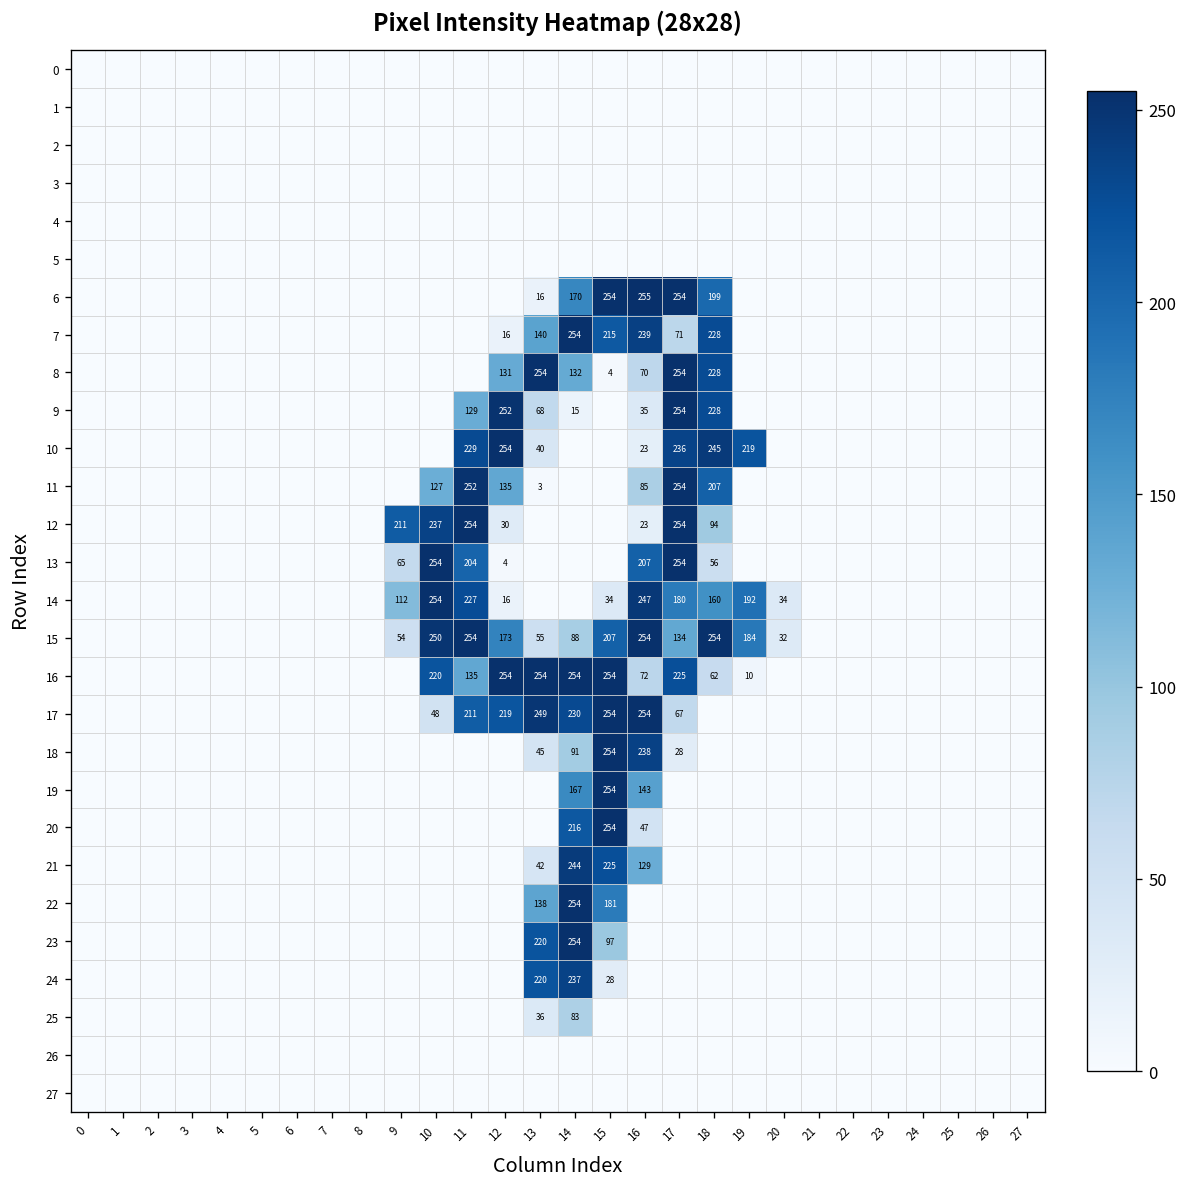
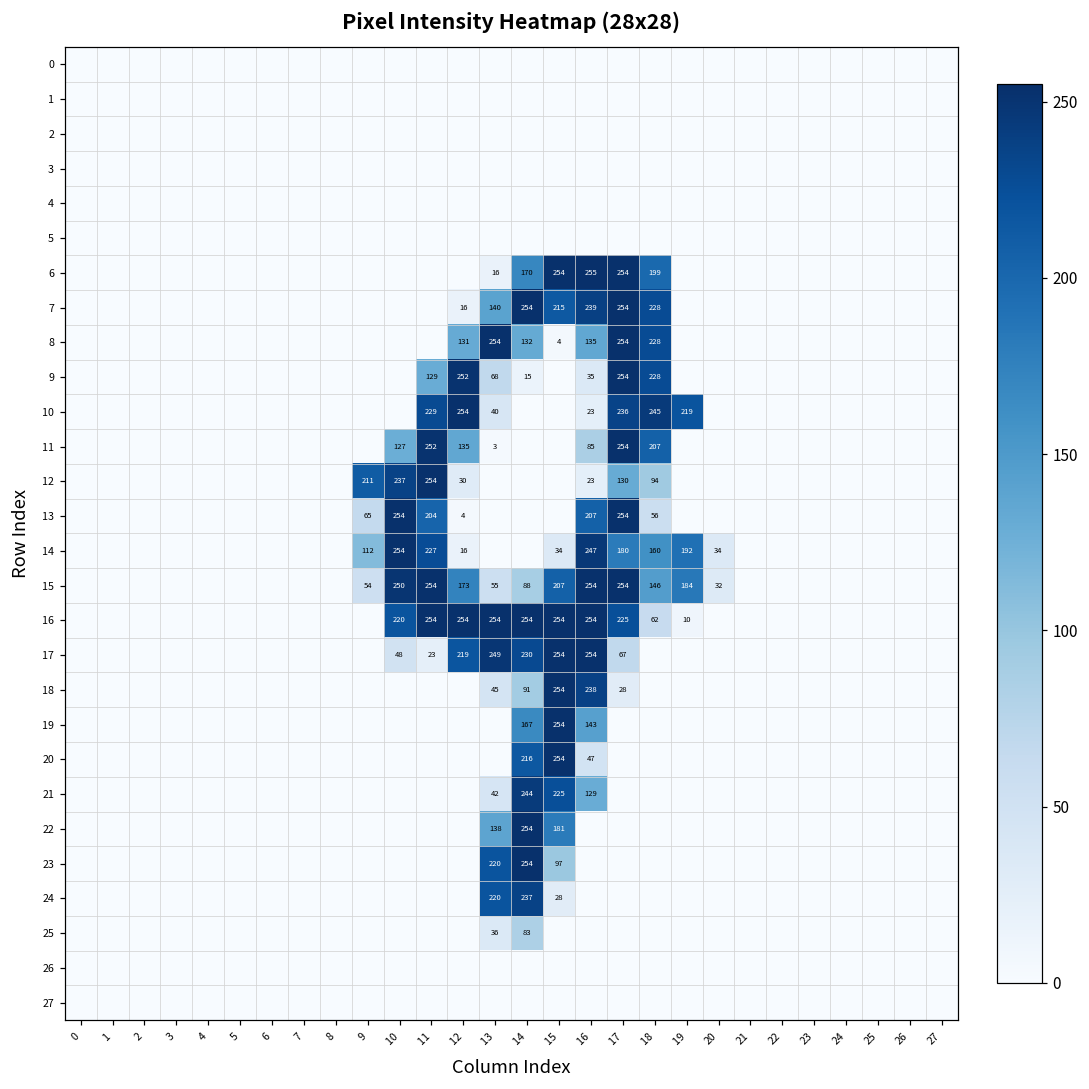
  {
    "6": {
      "13": 16,
      "14": 170,
      "15": 254,
      "16": 255,
      "17": 254,
      "18": 199
    },
    "7": {
      "12": 16,
      "13": 140,
      "14": 254,
      "15": 215,
      "16": 239,
-     "17": 71,
+     "17": 254,
      "18": 228
    },
    "8": {
      "12": 131,
      "13": 254,
      "14": 132,
      "15": 4,
-     "16": 70,
+     "16": 135,
      "17": 254,
      "18": 228
    },
    "9": {
      "11": 129,
      "12": 252,
      "13": 68,
      "14": 15,
      "16": 35,
      "17": 254,
      "18": 228
    },
    "10": {
      "11": 229,
      "12": 254,
      "13": 40,
      "16": 23,
      "17": 236,
      "18": 245,
      "19": 219
    },
    "11": {
      "10": 127,
      "11": 252,
      "12": 135,
      "13": 3,
      "16": 85,
      "17": 254,
      "18": 207
    },
    "12": {
      "9": 211,
      "10": 237,
      "11": 254,
      "12": 30,
      "16": 23,
-     "17": 254,
+     "17": 130,
      "18": 94
    },
    "13": {
      "9": 65,
      "10": 254,
      "11": 204,
      "12": 4,
      "16": 207,
      "17": 254,
      "18": 56
    },
    "14": {
      "9": 112,
      "10": 254,
      "11": 227,
      "12": 16,
      "15": 34,
      "16": 247,
      "17": 180,
      "18": 160,
      "19": 192,
      "20": 34
    },
    "15": {
      "9": 54,
      "10": 250,
      "11": 254,
      "12": 173,
      "13": 55,
      "14": 88,
      "15": 207,
      "16": 254,
-     "17": 134,
-     "18": 254,
+     "17": 254,
+     "18": 146,
      "19": 184,
      "20": 32
    },
    "16": {
      "10": 220,
-     "11": 135,
+     "11": 254,
      "12": 254,
      "13": 254,
      "14": 254,
      "15": 254,
-     "16": 72,
+     "16": 254,
      "17": 225,
      "18": 62,
      "19": 10
    },
    "17": {
      "10": 48,
-     "11": 211,
+     "11": 23,
      "12": 219,
      "13": 249,
      "14": 230,
      "15": 254,
      "16": 254,
      "17": 67
    },
    "18": {
      "13": 45,
      "14": 91,
      "15": 254,
      "16": 238,
      "17": 28
    },
    "19": {
      "14": 167,
      "15": 254,
      "16": 143
    },
    "20": {
      "14": 216,
      "15": 254,
      "16": 47
    },
    "21": {
      "13": 42,
      "14": 244,
      "15": 225,
      "16": 129
    },
    "22": {
      "13": 138,
      "14": 254,
      "15": 181
    },
    "23": {
      "13": 220,
      "14": 254,
      "15": 97
    },
    "24": {
      "13": 220,
      "14": 237,
      "15": 28
    },
    "25": {
      "13": 36,
      "14": 83
    }
  }
